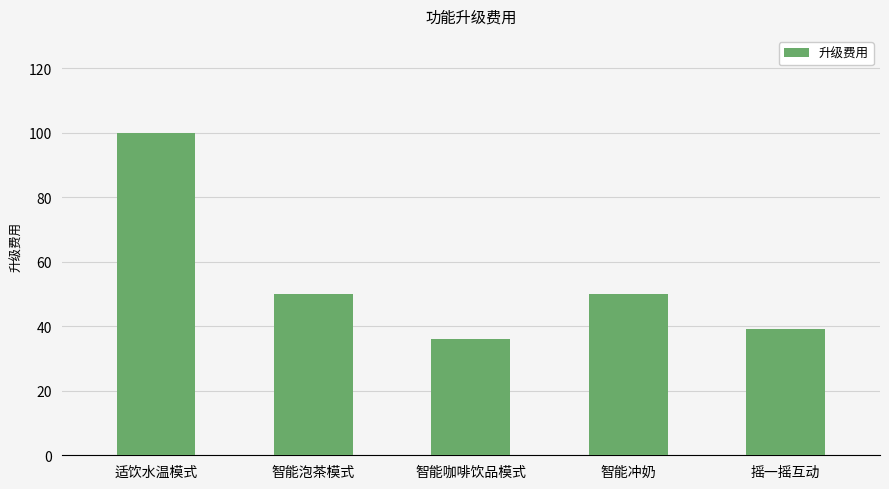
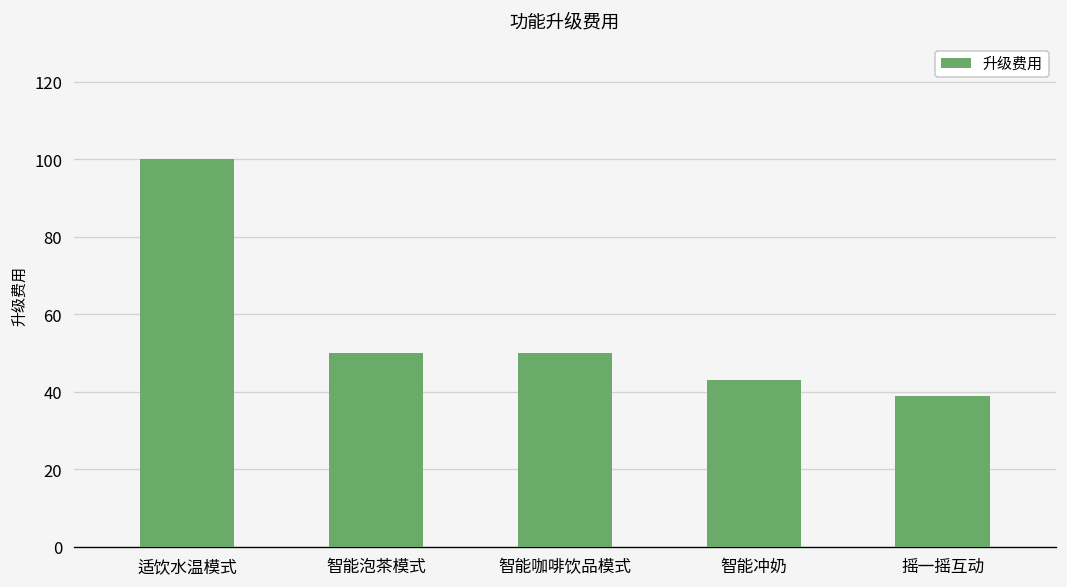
  {
    "适饮水温模式": 100,
    "智能泡茶模式": 50,
-   "智能咖啡饮品模式": 36,
-   "智能冲奶": 50,
+   "智能咖啡饮品模式": 50,
+   "智能冲奶": 43,
    "摇一摇互动": 39
  }
